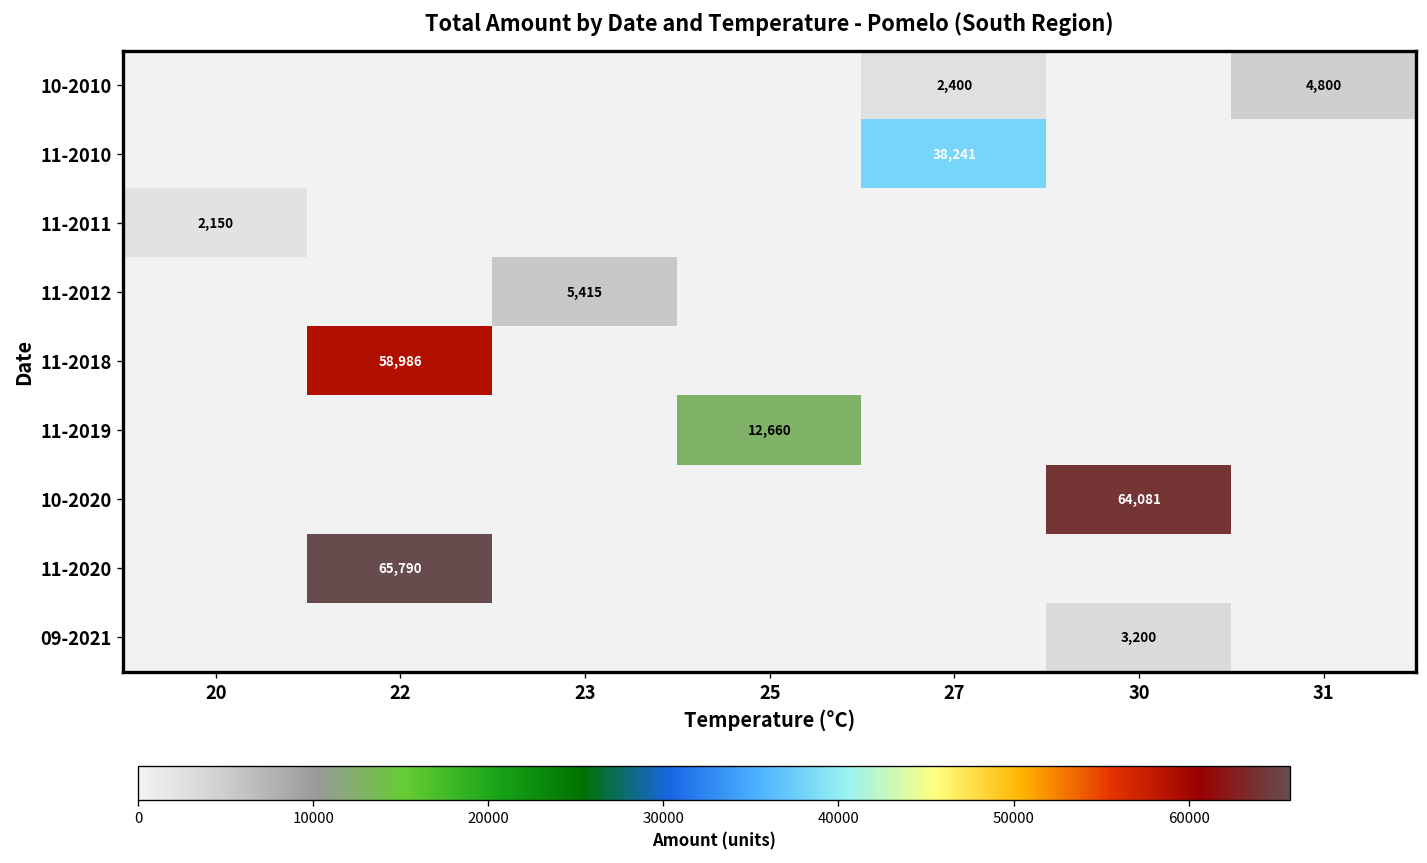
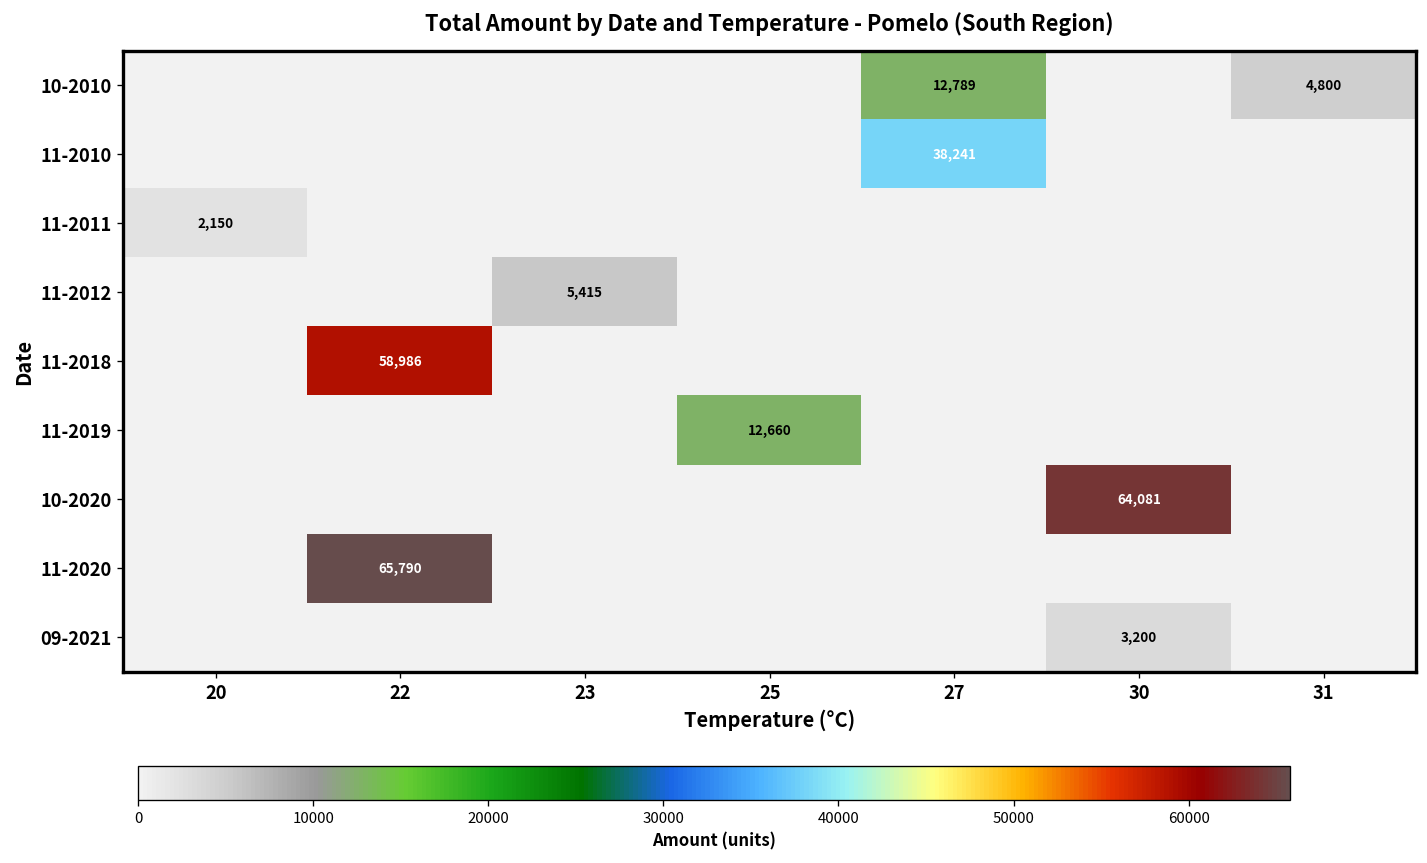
  {
    "10-2010": {
-     "27": "2,400",
+     "27": "12,789",
      "31": "4,800"
    },
    "11-2010": {
      "27": "38,241"
    },
    "11-2011": {
      "20": "2,150"
    },
    "11-2012": {
      "23": "5,415"
    },
    "11-2018": {
      "22": "58,986"
    },
    "11-2019": {
      "25": "12,660"
    },
    "10-2020": {
      "30": "64,081"
    },
    "11-2020": {
      "22": "65,790"
    },
    "09-2021": {
      "30": "3,200"
    }
  }
